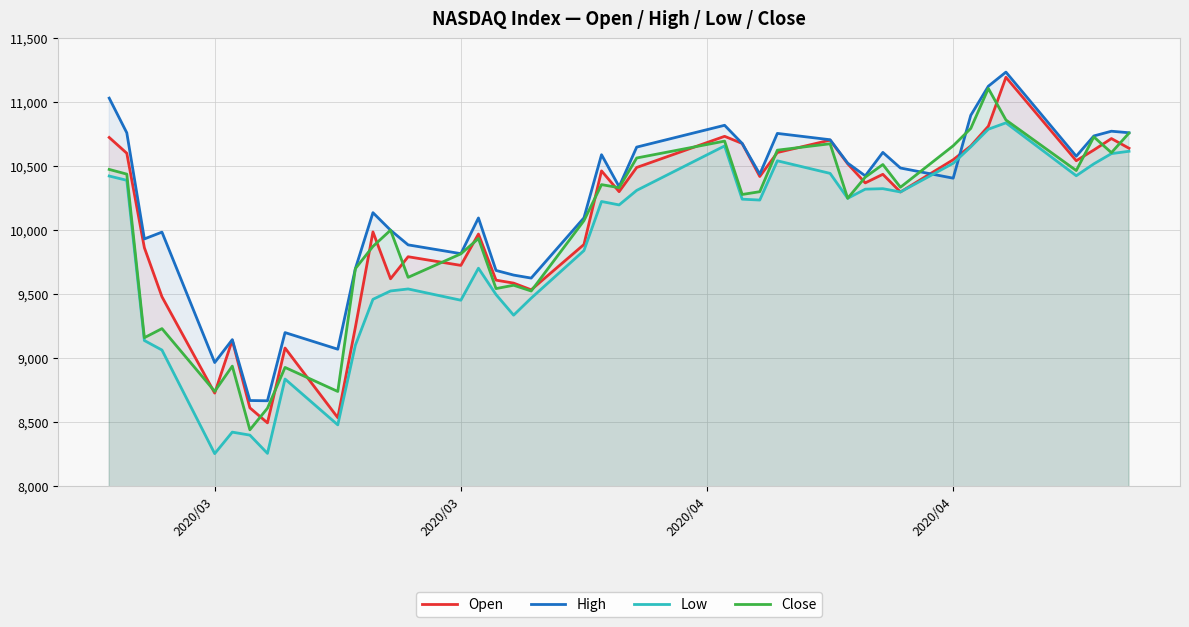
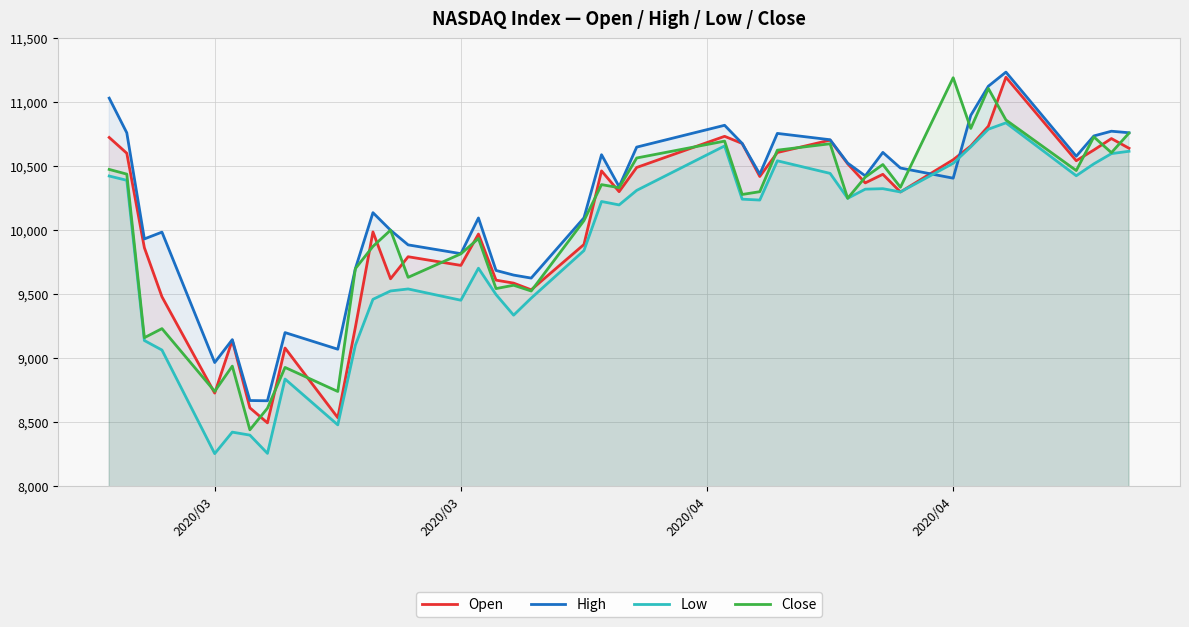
  {
    "Open": {
      "2020/04": "10,550"
    },
    "High": {
      "2020/04": "10,410"
    },
    "Low": {
      "2020/04": "10,520"
    },
    "Close": {
-     "2020/04": "10,660"
+     "2020/04": "11,190"
    }
  }
